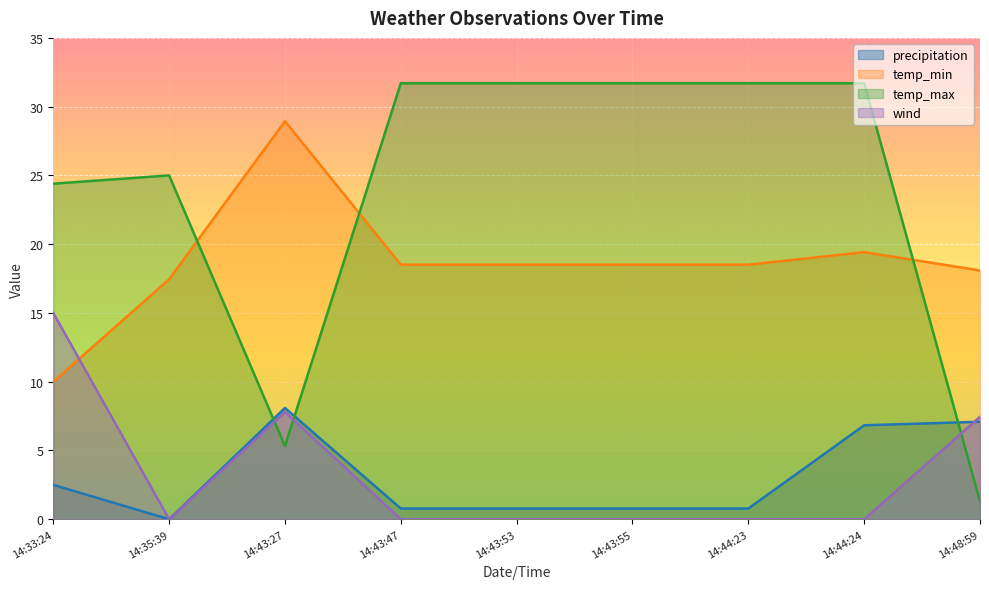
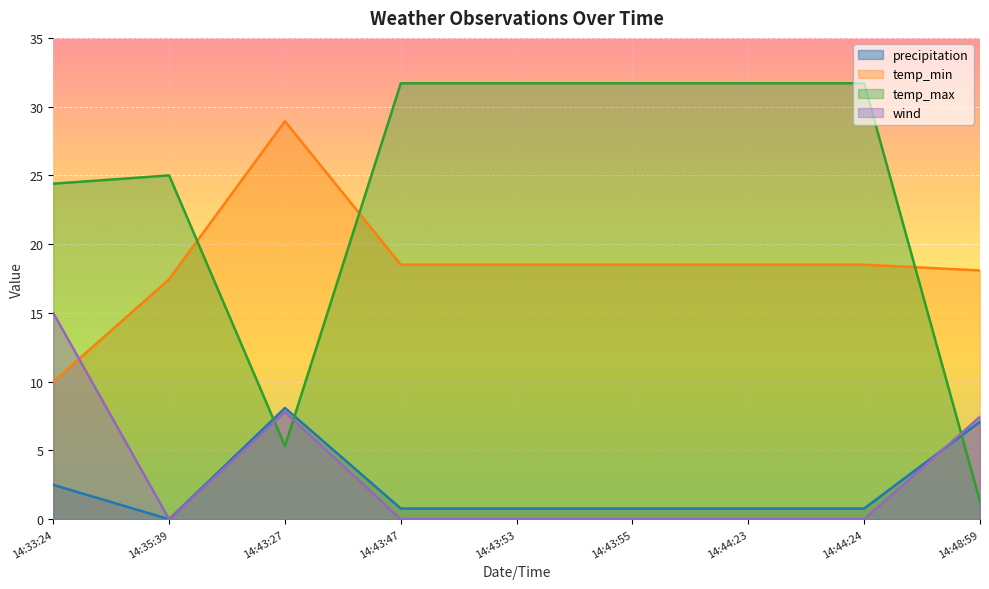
  {
    "precipitation": {
      "14:33:24": 2.5,
      "14:43:27": 8.1,
      "14:43:47": 0.8,
      "14:43:53": 0.8,
      "14:43:55": 0.8,
      "14:44:23": 0.8,
-     "14:44:24": 6.8,
+     "14:44:24": 0.8,
      "14:48:59": 7.1
    },
    "temp_min": {
      "14:33:24": 10.0,
      "14:35:39": 17.5,
      "14:43:27": 28.9,
      "14:43:47": 18.5,
      "14:43:53": 18.5,
      "14:43:55": 18.5,
      "14:44:23": 18.5,
-     "14:44:24": 19.4,
+     "14:44:24": 18.5,
      "14:48:59": 18.1
    },
    "temp_max": {
      "14:33:24": 24.4,
      "14:35:39": 25.0,
      "14:43:27": 5.3,
      "14:43:47": 31.7,
      "14:43:53": 31.7,
      "14:43:55": 31.7,
      "14:44:23": 31.7,
      "14:48:59": 1.3
    },
    "wind": {
      "14:33:24": 15.0,
      "14:43:27": 7.8,
      "14:43:47": 0.0,
      "14:43:53": 0.0,
      "14:43:55": 0.0,
      "14:44:23": 0.0,
      "14:44:24": 0.0,
      "14:48:59": 7.5
    }
  }
